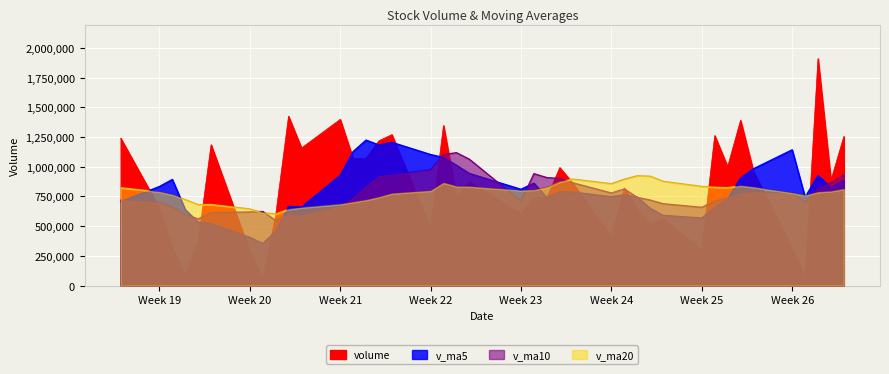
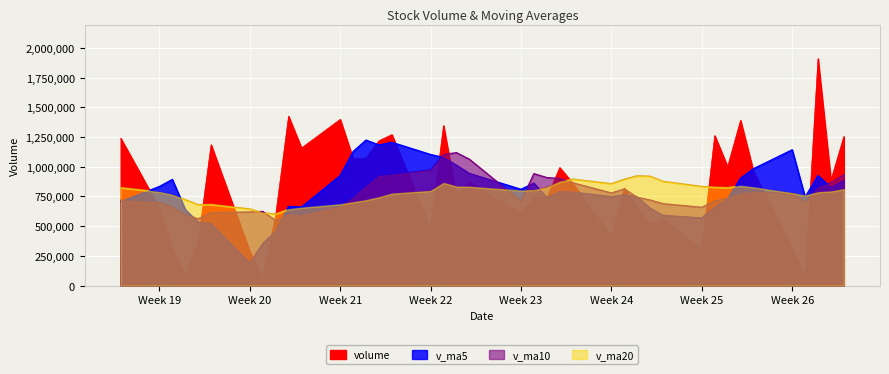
  {
    "volume": {
      "Week 19": "650,000",
      "Week 20": "290,000",
      "Week 21": "1,400,000",
      "Week 22": "480,000",
      "Week 23": "600,000",
      "Week 24": "410,000",
      "Week 25": "300,000",
      "Week 26": "310,000"
    },
    "v_ma5": {
      "Week 19": "830,000",
-     "Week 20": "410,000",
+     "Week 20": "190,000",
      "Week 21": "930,000",
      "Week 22": "1,100,000",
      "Week 24": "750,000",
      "Week 25": "570,000",
      "Week 26": "1,140,000"
    },
    "v_ma10": {
      "Week 19": "700,000",
      "Week 20": "620,000",
      "Week 22": "970,000",
      "Week 23": "710,000",
      "Week 24": "780,000",
      "Week 25": "660,000"
    },
    "v_ma20": {
      "Week 19": "790,000",
      "Week 20": "640,000",
      "Week 22": "800,000",
      "Week 24": "860,000",
      "Week 25": "830,000"
    }
  }
